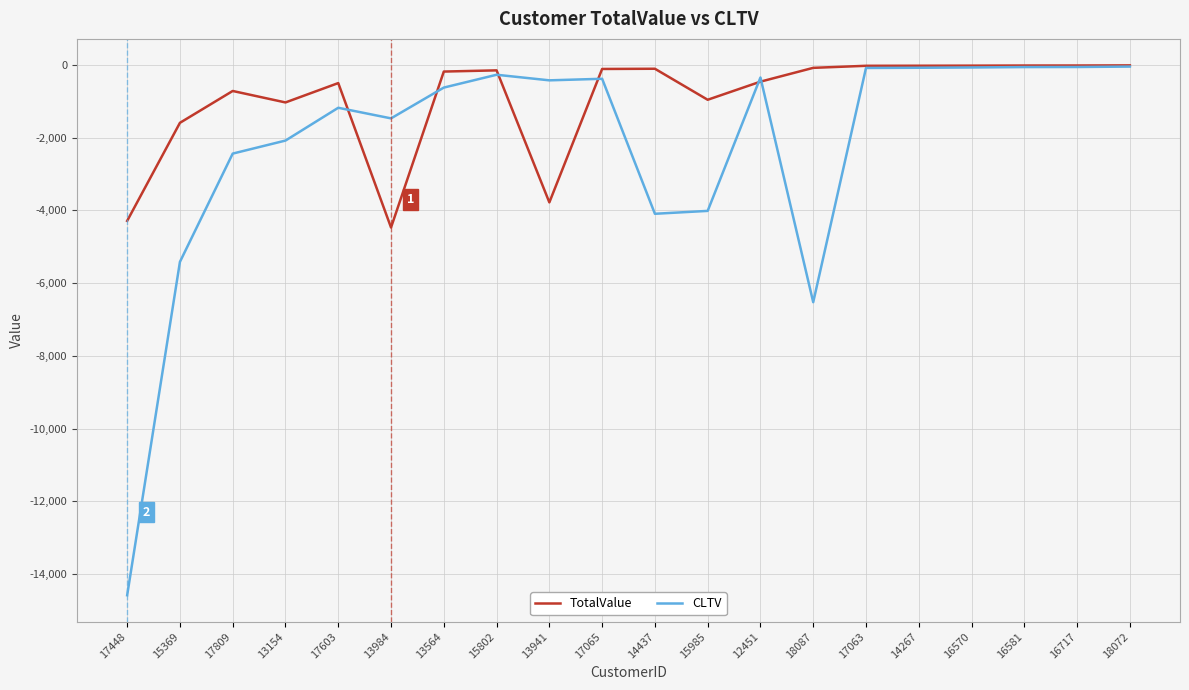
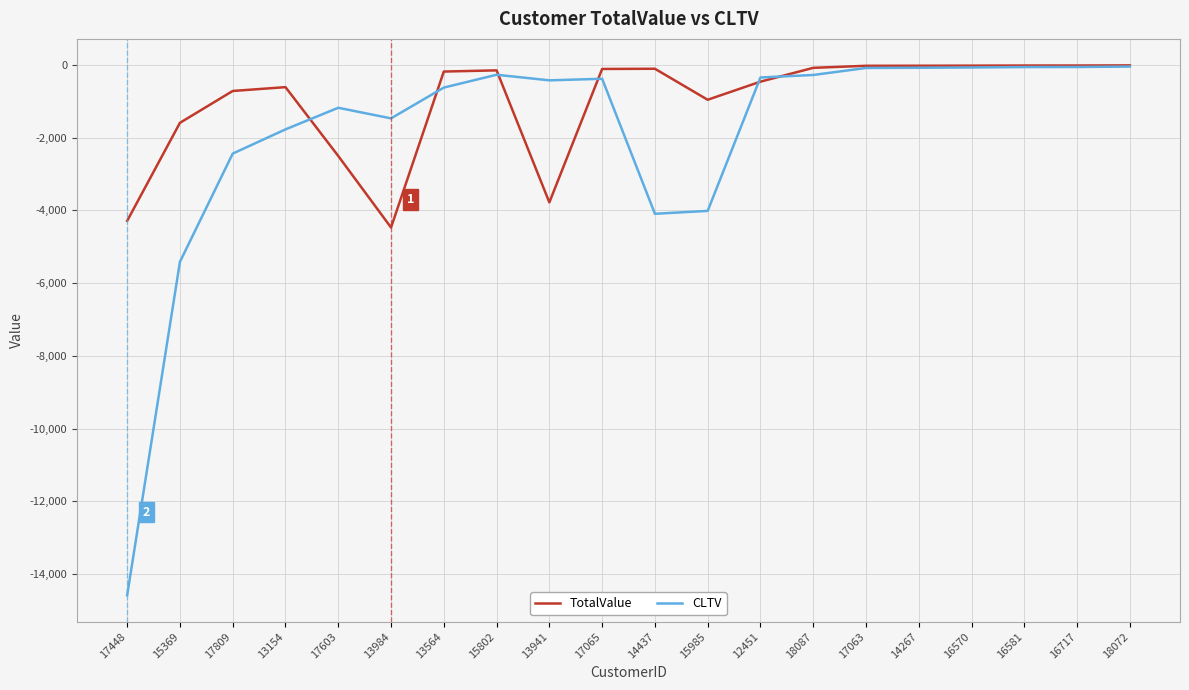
  {
    "TotalValue": {
      "17448": "-4,300",
      "15369": "-1,600",
      "17809": "-700",
-     "13154": "-1,000",
-     "17603": "-500",
+     "13154": "-600",
+     "17603": "-2,500",
      "13984": "-4,500",
      "13564": "-200",
      "15802": "-200",
      "13941": "-3,800",
      "17065": "-100",
      "14437": "-100",
      "15985": "-1,000",
      "12451": "-500",
      "18087": "-100"
    },
    "CLTV": {
      "17448": "-14,600",
      "15369": "-5,400",
      "17809": "-2,400",
-     "13154": "-2,100",
+     "13154": "-1,800",
      "17603": "-1,200",
      "13984": "-1,500",
      "13564": "-600",
      "15802": "-300",
      "13941": "-400",
      "17065": "-400",
      "14437": "-4,100",
      "15985": "-4,000",
      "12451": "-300",
-     "18087": "-6,500"
+     "18087": "-300"
    }
  }
